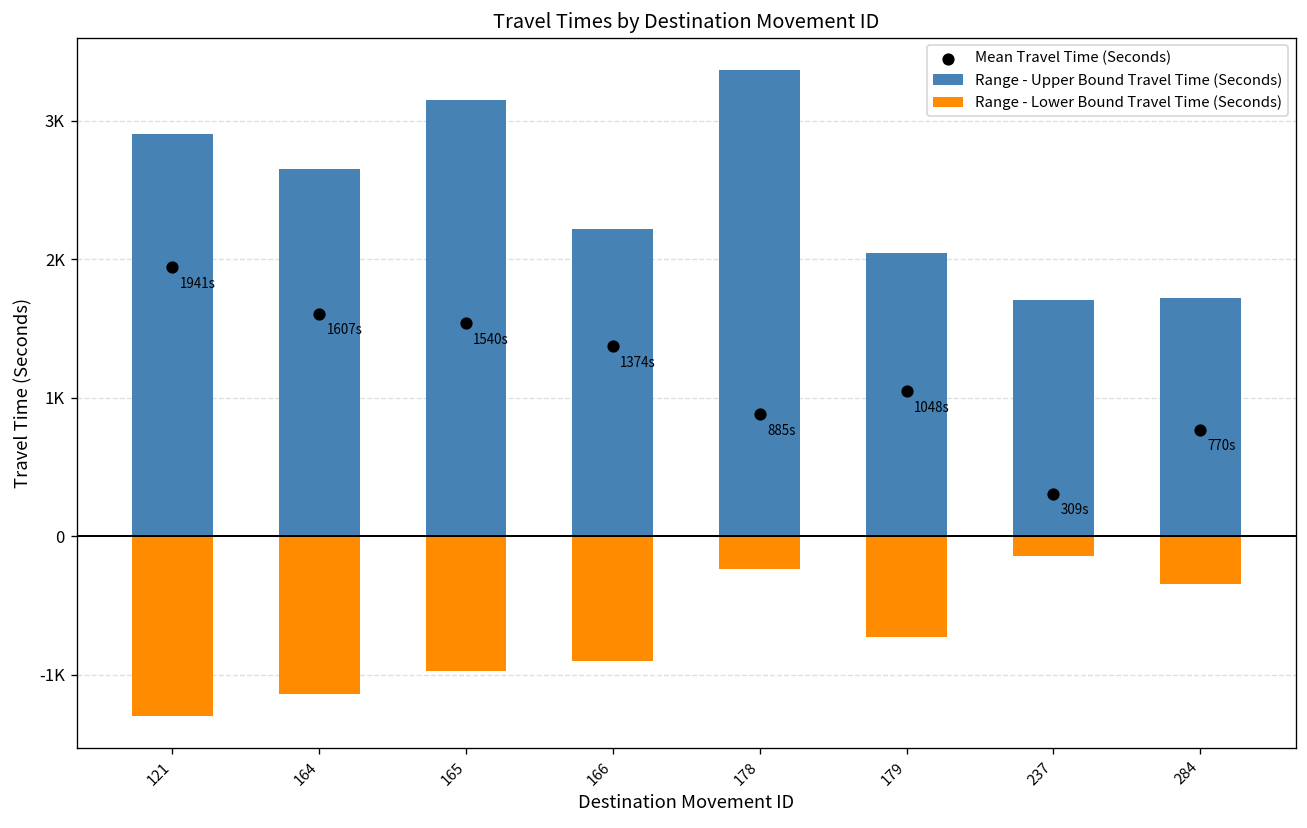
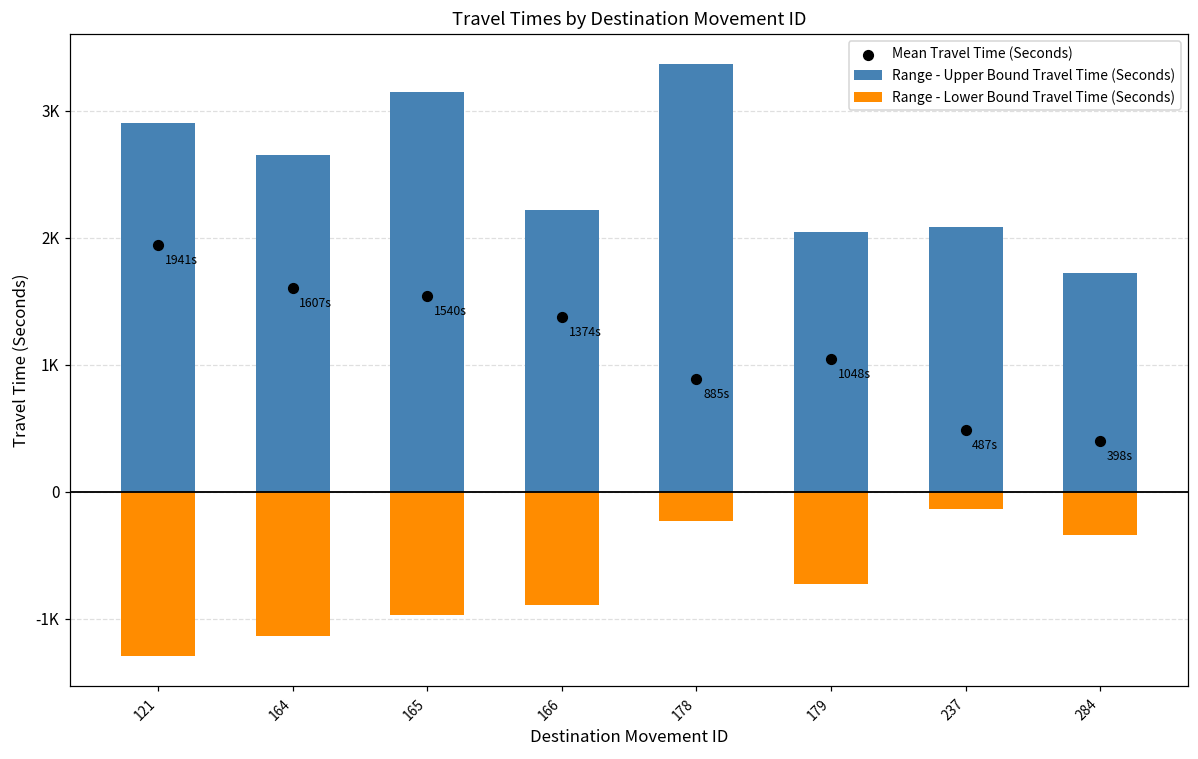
  {
    "Range - Upper Bound Travel Time (Seconds)": {
-     "237": "1700"
+     "237": "2090"
    },
    "Mean Travel Time (Seconds)": {
-     "237": "309s",
-     "284": "770s"
+     "237": "487s",
+     "284": "398s"
    },
    "Range - Lower Bound Travel Time (Seconds)": {
      "121": "-1300",
      "164": "-1140",
      "165": "-970",
      "166": "-900",
      "178": "-230",
      "179": "-730",
      "237": "-140",
      "284": "-340"
    }
  }
